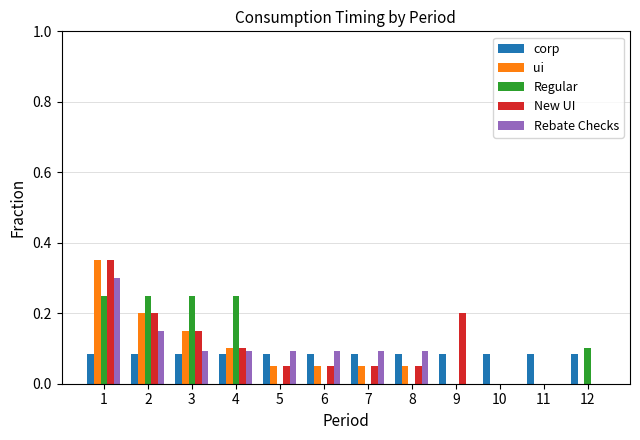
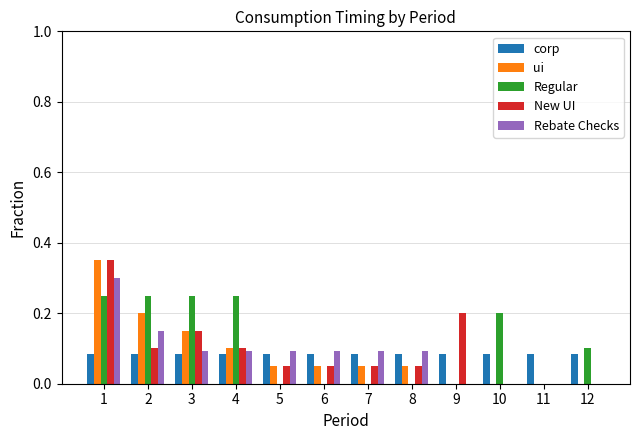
  {
    "corp": {
      "1": 0.08,
      "2": 0.08,
      "3": 0.08,
      "4": 0.08,
      "5": 0.08,
      "6": 0.08,
      "7": 0.08,
      "8": 0.08,
      "9": 0.08,
      "10": 0.08,
      "11": 0.08,
      "12": 0.08
    },
    "ui": {
      "1": 0.35,
      "2": 0.2,
      "3": 0.15,
      "4": 0.1,
      "5": 0.05,
      "6": 0.05,
      "7": 0.05,
      "8": 0.05,
      "9": 0.0,
      "10": 0.0,
      "11": 0.0,
      "12": 0.0
    },
    "Regular": {
      "1": 0.25,
      "2": 0.25,
      "3": 0.25,
      "4": 0.25,
      "5": 0.0,
      "6": 0.0,
      "7": 0.0,
      "8": 0.0,
      "9": 0.0,
-     "10": 0.0,
+     "10": 0.2,
      "11": 0.0,
      "12": 0.1
    },
    "New UI": {
      "1": 0.35,
-     "2": 0.2,
+     "2": 0.1,
      "3": 0.15,
      "4": 0.1,
      "5": 0.05,
      "6": 0.05,
      "7": 0.05,
      "8": 0.05,
      "9": 0.2,
      "10": 0.0,
      "11": 0.0,
      "12": 0.0
    },
    "Rebate Checks": {
      "1": 0.3,
      "2": 0.15,
      "3": 0.09,
      "4": 0.09,
      "5": 0.09,
      "6": 0.09,
      "7": 0.09,
      "8": 0.09,
      "9": 0.0,
      "10": 0.0,
      "11": 0.0,
      "12": 0.0
    }
  }
